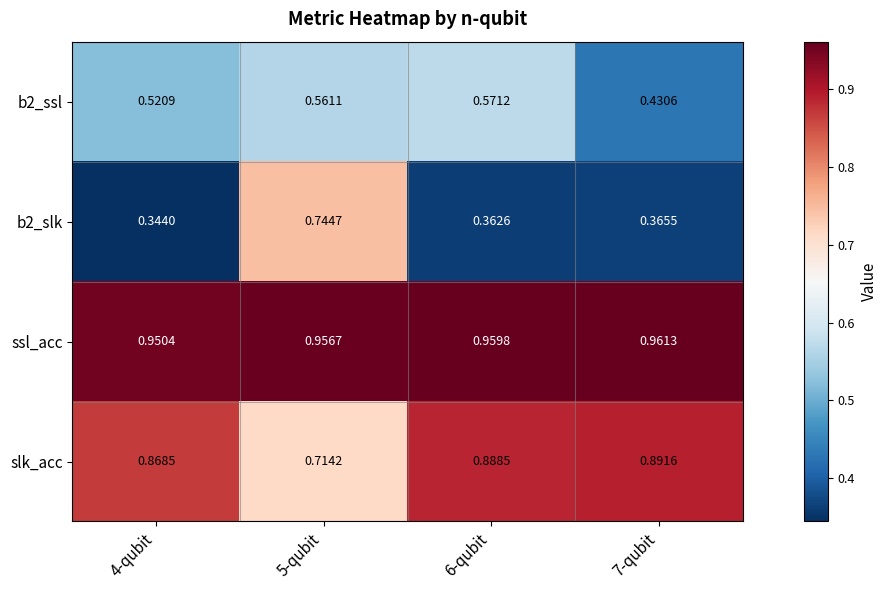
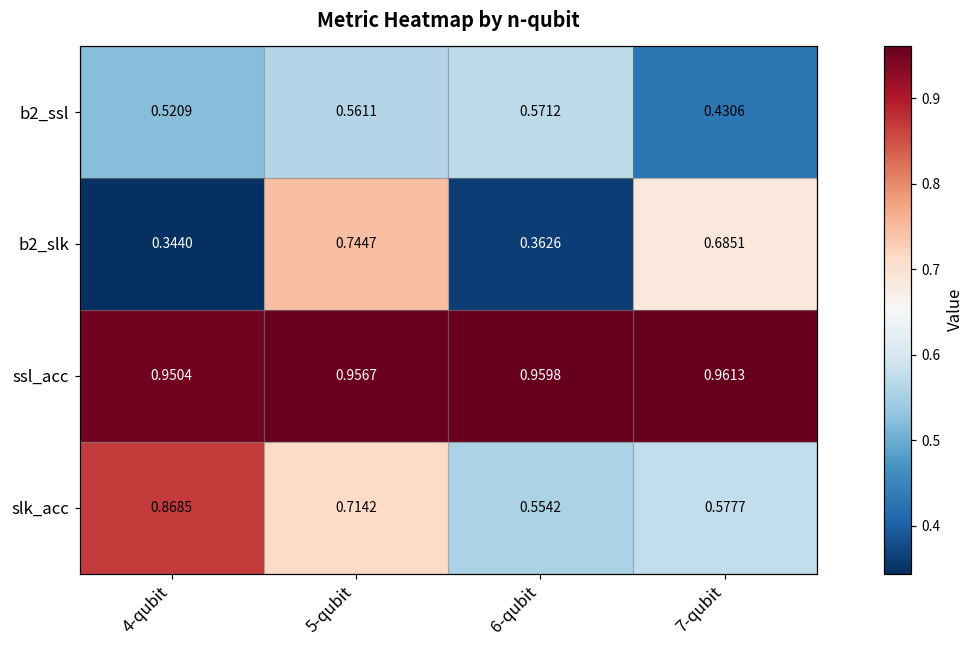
  {
    "b2_ssl": {
      "4-qubit": 0.5209,
      "5-qubit": 0.5611,
      "6-qubit": 0.5712,
      "7-qubit": 0.4306
    },
    "b2_slk": {
      "4-qubit": 0.3440,
      "5-qubit": 0.7447,
      "6-qubit": 0.3626,
-     "7-qubit": 0.3655
+     "7-qubit": 0.6851
    },
    "ssl_acc": {
      "4-qubit": 0.9504,
      "5-qubit": 0.9567,
      "6-qubit": 0.9598,
      "7-qubit": 0.9613
    },
    "slk_acc": {
      "4-qubit": 0.8685,
      "5-qubit": 0.7142,
-     "6-qubit": 0.8885,
-     "7-qubit": 0.8916
+     "6-qubit": 0.5542,
+     "7-qubit": 0.5777
    }
  }
